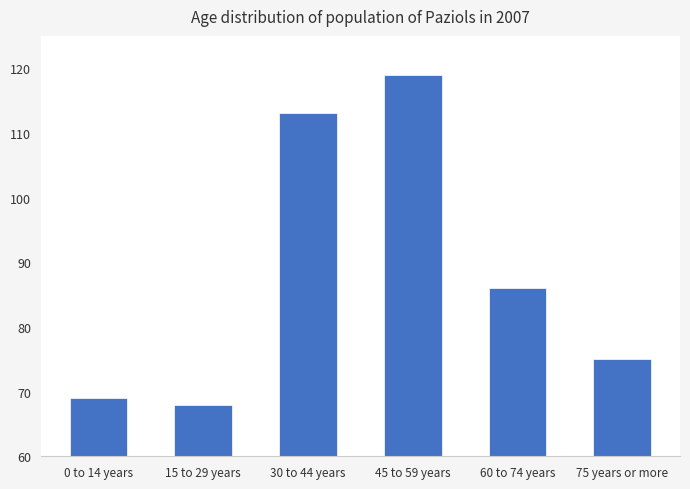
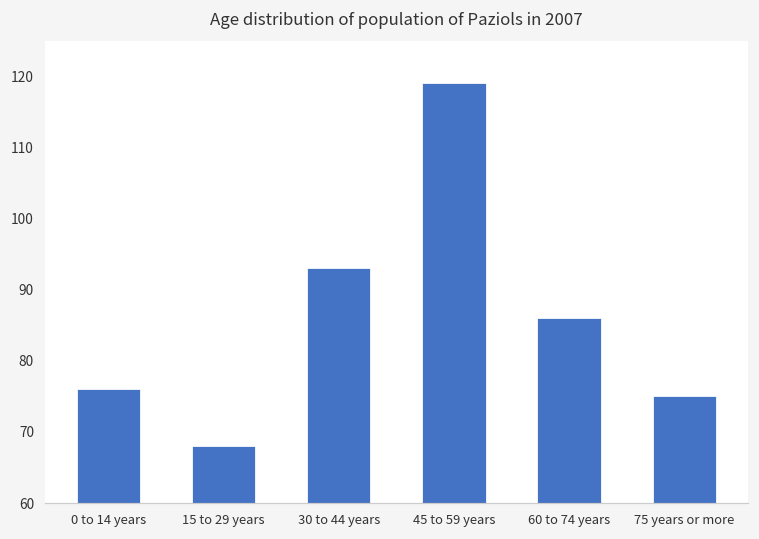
  {
-   "0 to 14 years": 69,
+   "0 to 14 years": 76,
    "15 to 29 years": 68,
-   "30 to 44 years": 113,
+   "30 to 44 years": 93,
    "45 to 59 years": 119,
    "60 to 74 years": 86,
    "75 years or more": 75
  }
